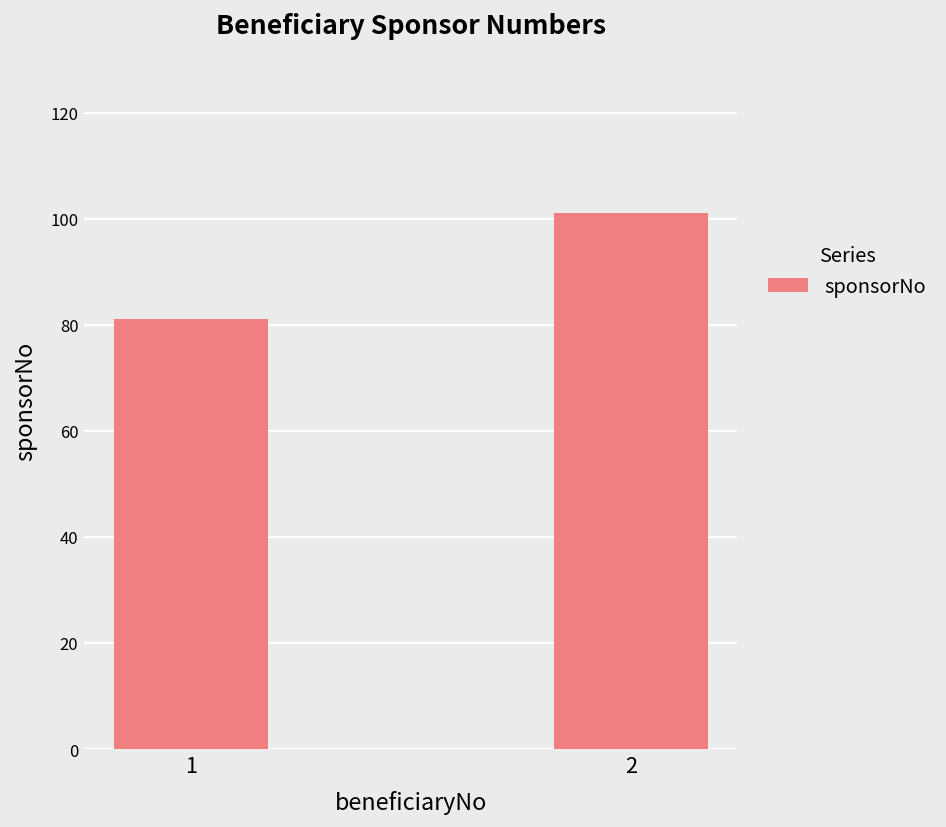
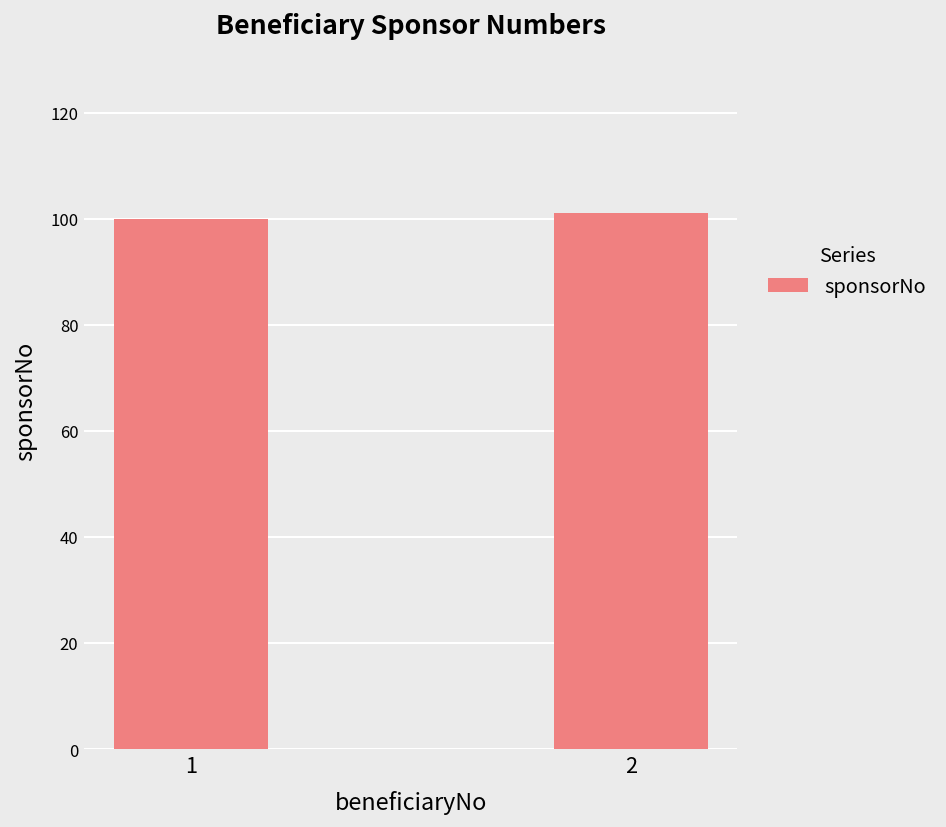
  {
-   "1": 81,
+   "1": 100,
    "2": 101
  }
